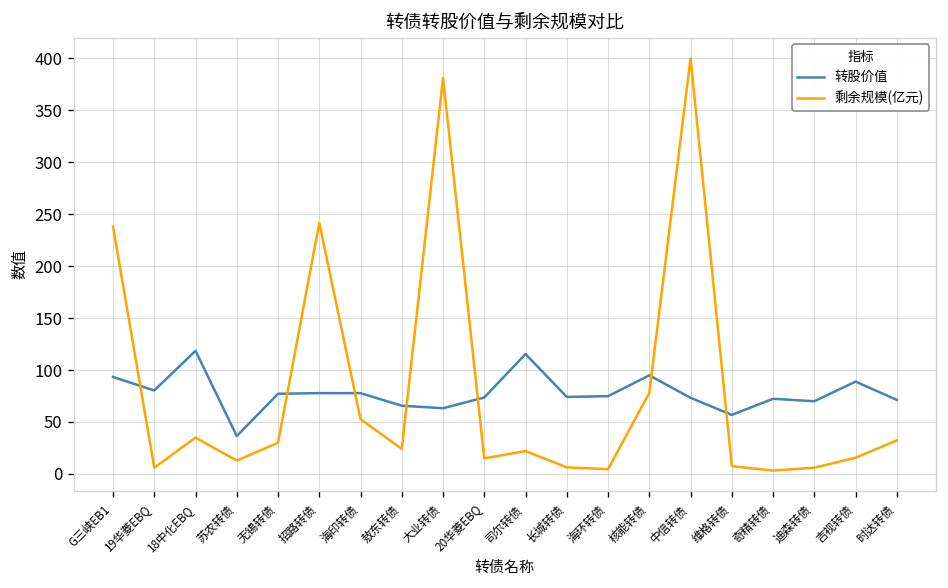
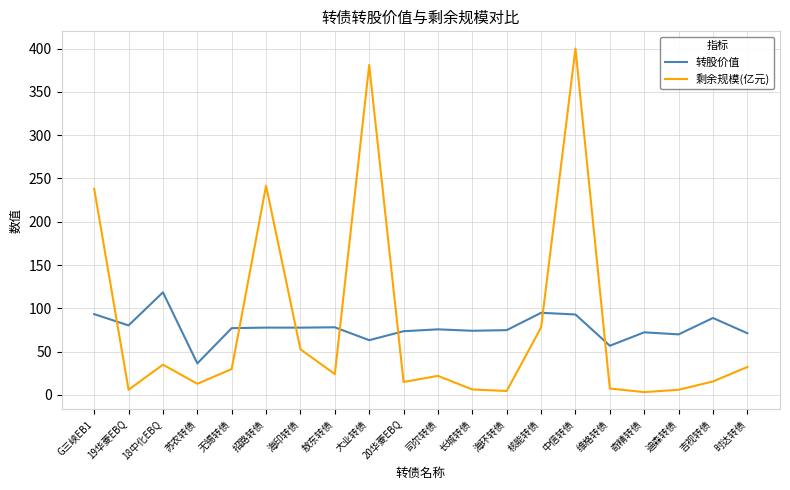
  {
    "转股价值": {
      "G三峡EB1": 90,
      "19华菱EBQ": 80,
      "18中化EBQ": 120,
      "苏农转债": 40,
      "无锡转债": 80,
      "招路转债": 80,
      "海印转债": 80,
-     "敖东转债": 70,
+     "敖东转债": 80,
      "大业转债": 60,
      "20华菱EBQ": 70,
-     "司尔转债": 120,
+     "司尔转债": 80,
      "长城转债": 70,
      "海环转债": 70,
      "核能转债": 90,
-     "中信转债": 70,
+     "中信转债": 90,
      "维格转债": 60,
      "奇精转债": 70,
      "迪森转债": 70,
      "吉视转债": 90,
      "时达转债": 70
    },
    "剩余规模(亿元)": {
      "G三峡EB1": 240,
      "19华菱EBQ": 10,
      "18中化EBQ": 40,
      "苏农转债": 10,
      "无锡转债": 30,
      "招路转债": 240,
      "海印转债": 50,
      "敖东转债": 20,
      "大业转债": 380,
      "20华菱EBQ": 20,
      "司尔转债": 20,
      "长城转债": 10,
      "海环转债": 0,
      "核能转债": 80,
      "中信转债": 400,
      "维格转债": 10,
      "奇精转债": 0,
      "迪森转债": 10,
      "吉视转债": 20,
      "时达转债": 30
    }
  }
